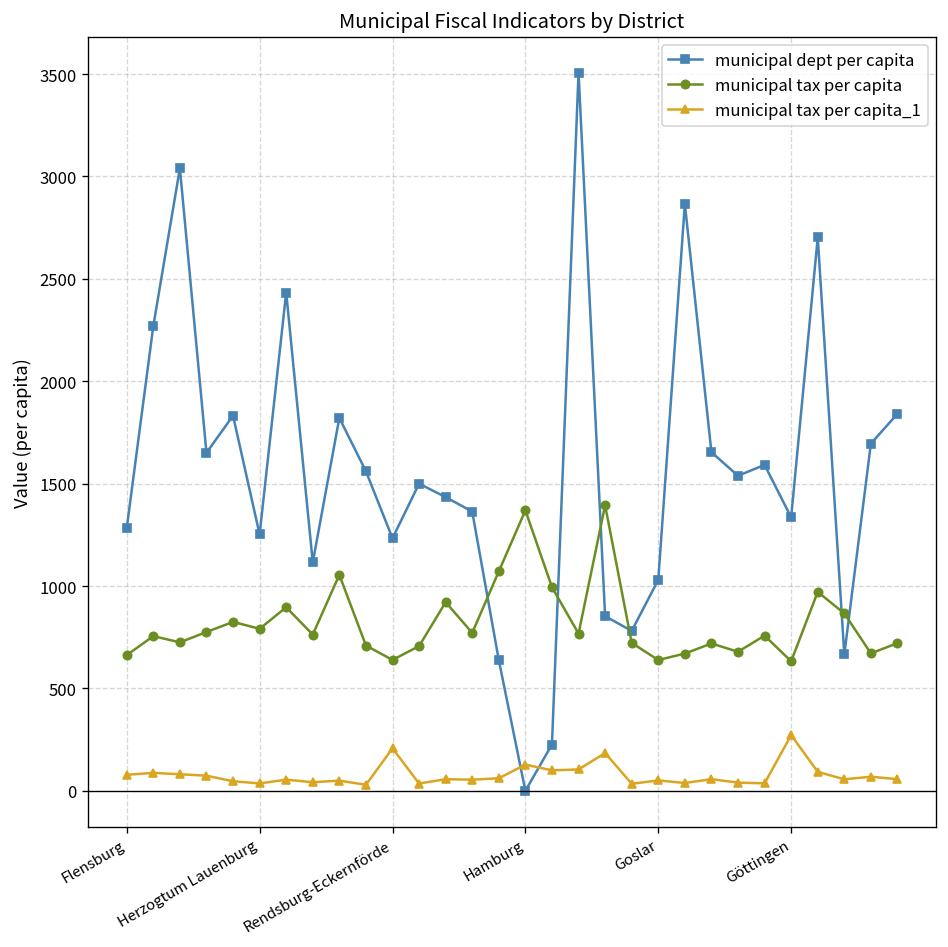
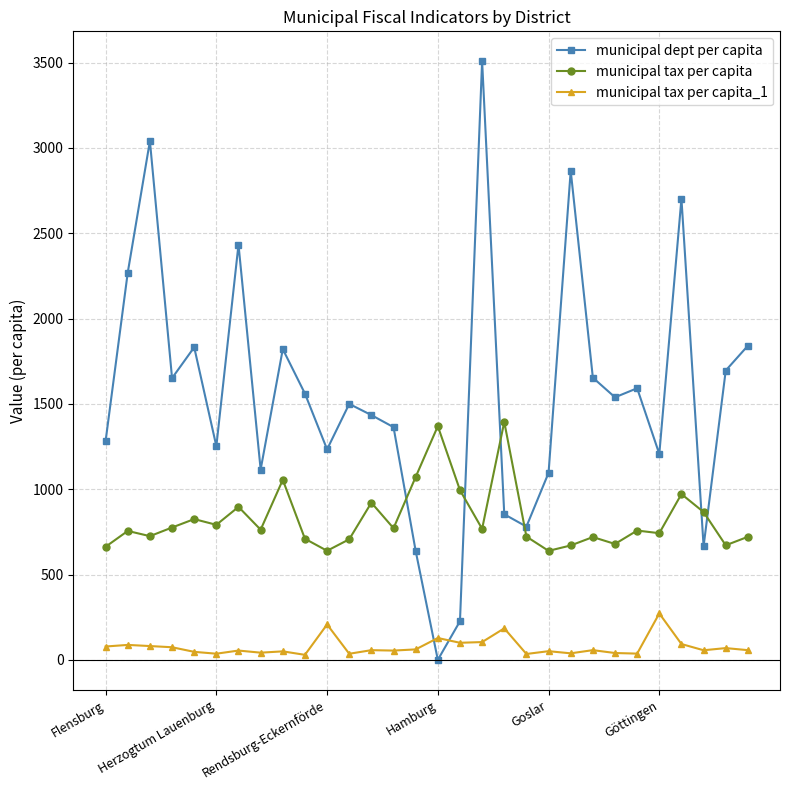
  {
    "municipal dept per capita": {
      "Flensburg": 1280,
      "Herzogtum Lauenburg": 1250,
      "Rendsburg-Eckernförde": 1230,
      "Hamburg": 0,
-     "Goslar": 1030,
-     "Göttingen": 1340
+     "Goslar": 1100,
+     "Göttingen": 1210
    },
    "municipal tax per capita": {
      "Flensburg": 660,
      "Herzogtum Lauenburg": 790,
      "Rendsburg-Eckernförde": 640,
      "Hamburg": 1370,
      "Goslar": 640,
-     "Göttingen": 630
+     "Göttingen": 740
    },
    "municipal tax per capita_1": {
      "Flensburg": 80,
      "Herzogtum Lauenburg": 40,
      "Rendsburg-Eckernförde": 210,
      "Hamburg": 130,
      "Goslar": 50,
      "Göttingen": 270
    }
  }
